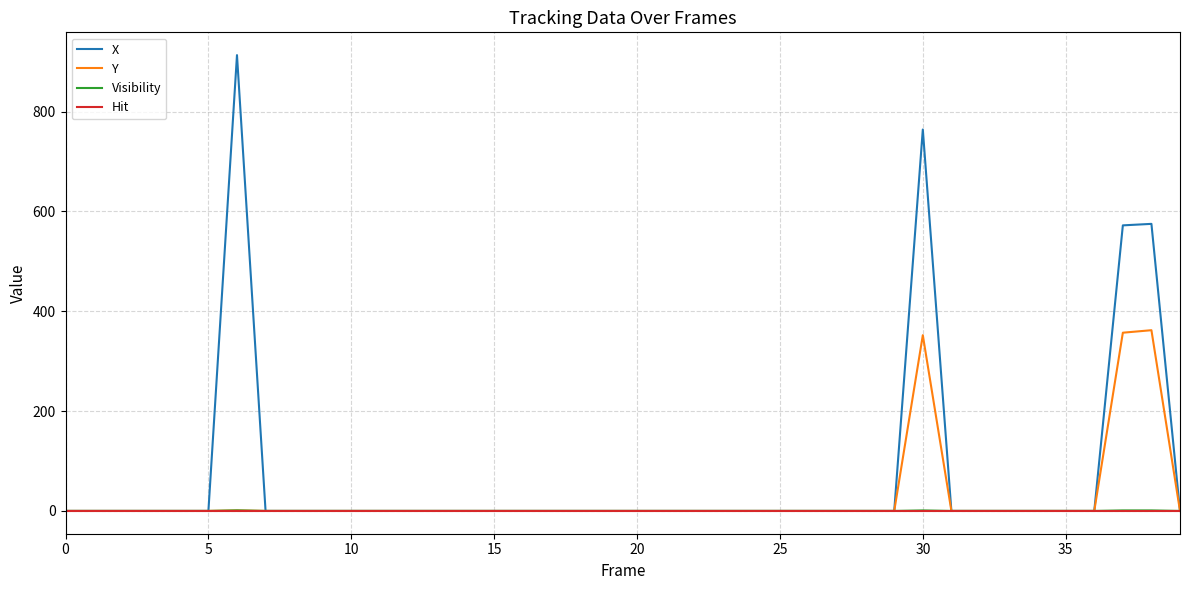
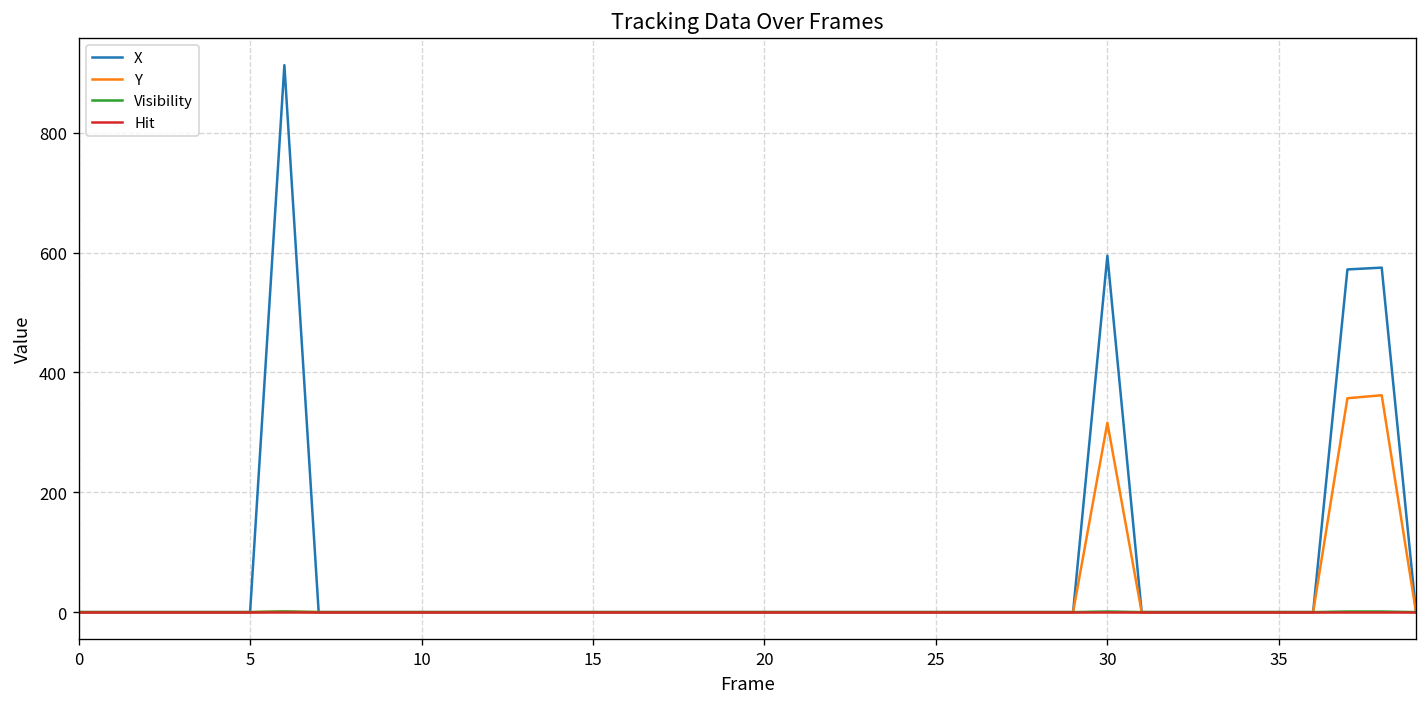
  {
    "X": {
-     "30": 760
+     "30": 600
    },
    "Y": {
-     "30": 350
+     "30": 320
    }
  }
